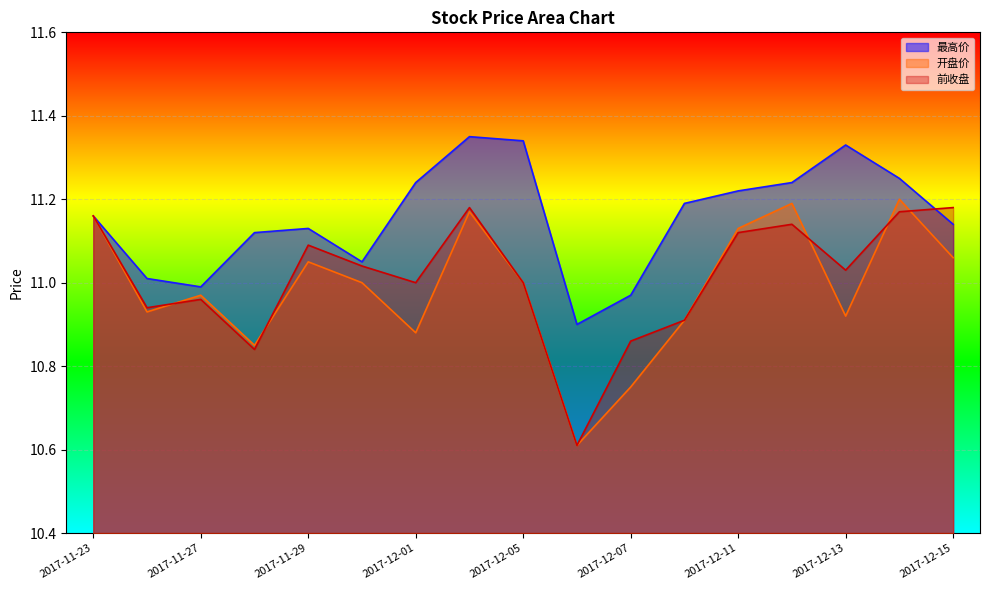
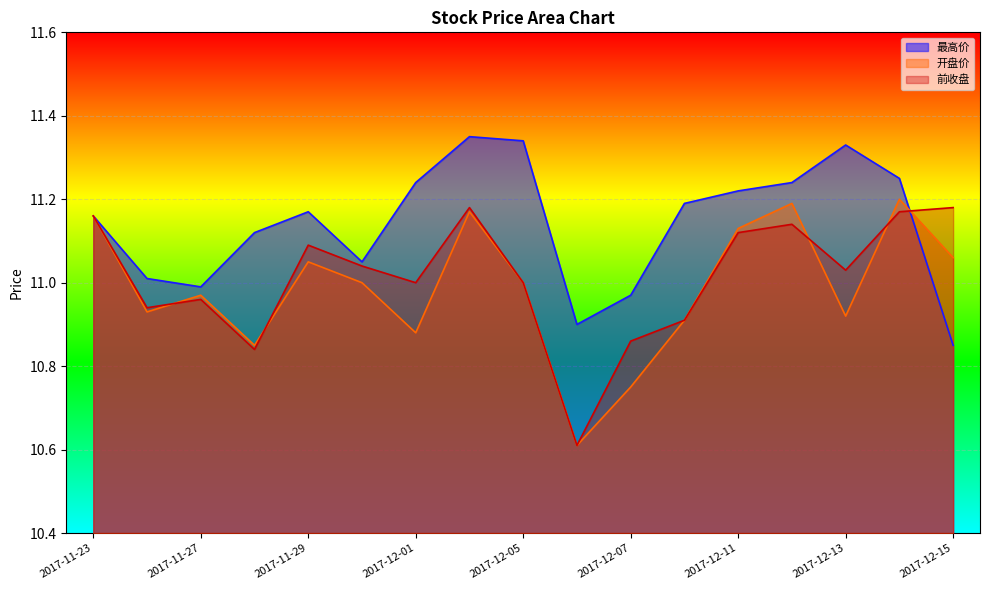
  {
    "最高价": {
      "2017-11-27": 10.99,
-     "2017-11-29": 11.13,
+     "2017-11-29": 11.17,
      "2017-12-01": 11.24,
      "2017-12-05": 11.34,
      "2017-12-07": 10.97,
      "2017-12-11": 11.22,
      "2017-12-13": 11.33,
-     "2017-12-15": 11.14
+     "2017-12-15": 10.85
    }
  }
